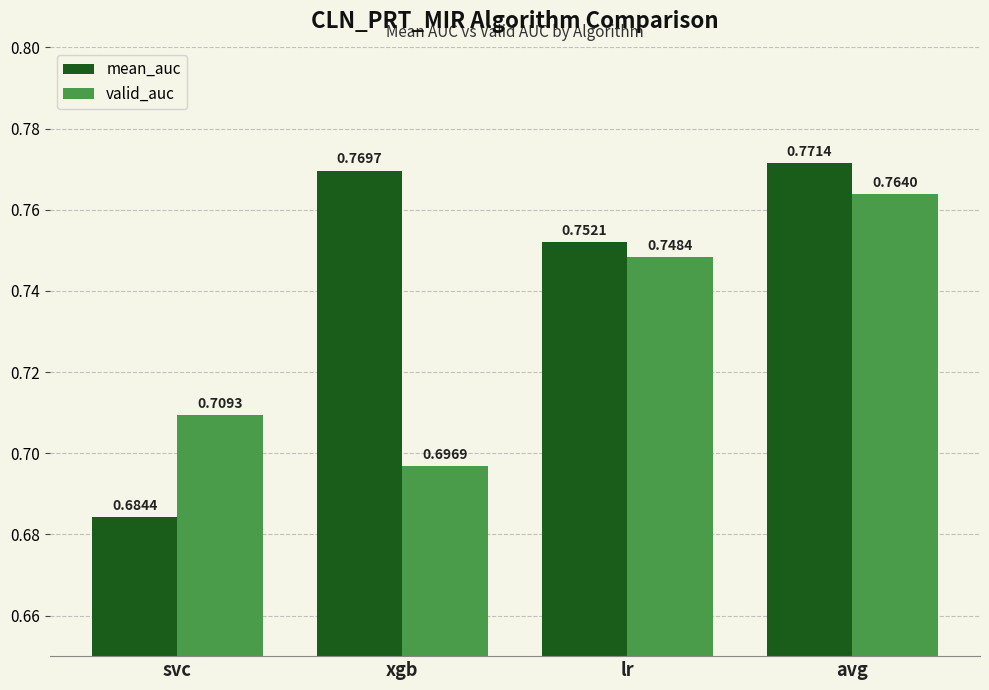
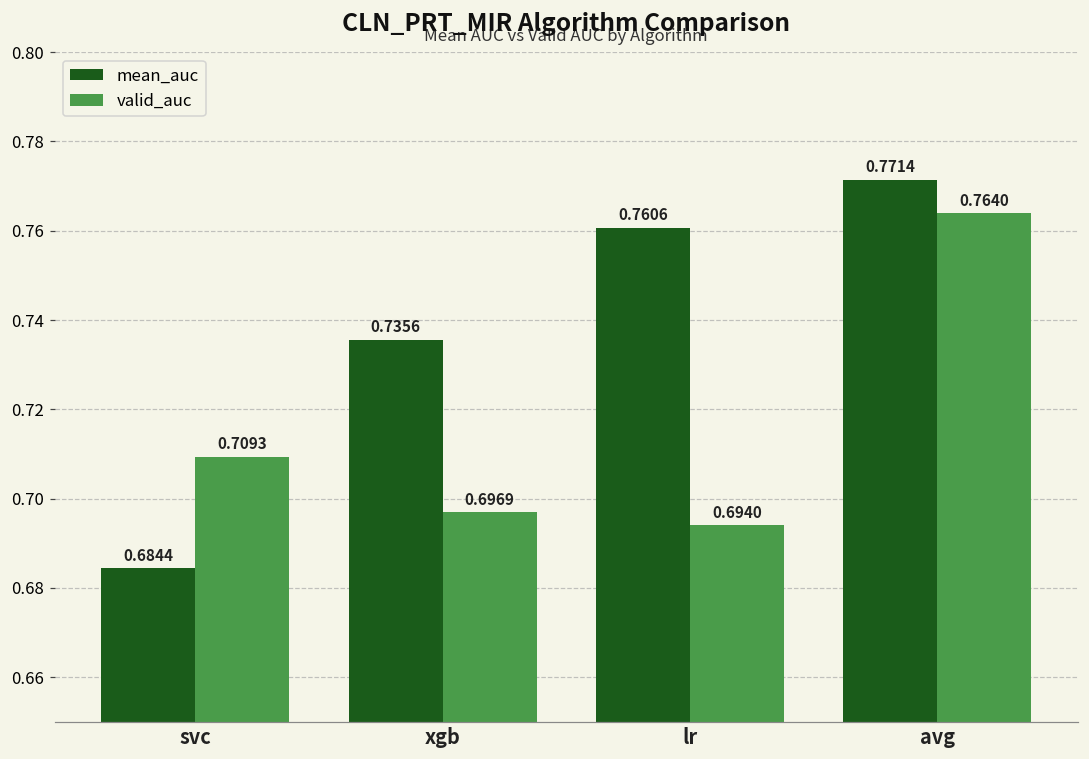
  {
    "mean_auc": {
      "svc": 0.6844,
-     "xgb": 0.7697,
-     "lr": 0.7521,
+     "xgb": 0.7356,
+     "lr": 0.7606,
      "avg": 0.7714
    },
    "valid_auc": {
      "svc": 0.7093,
      "xgb": 0.6969,
-     "lr": 0.7484,
+     "lr": 0.6940,
      "avg": 0.7640
    }
  }
